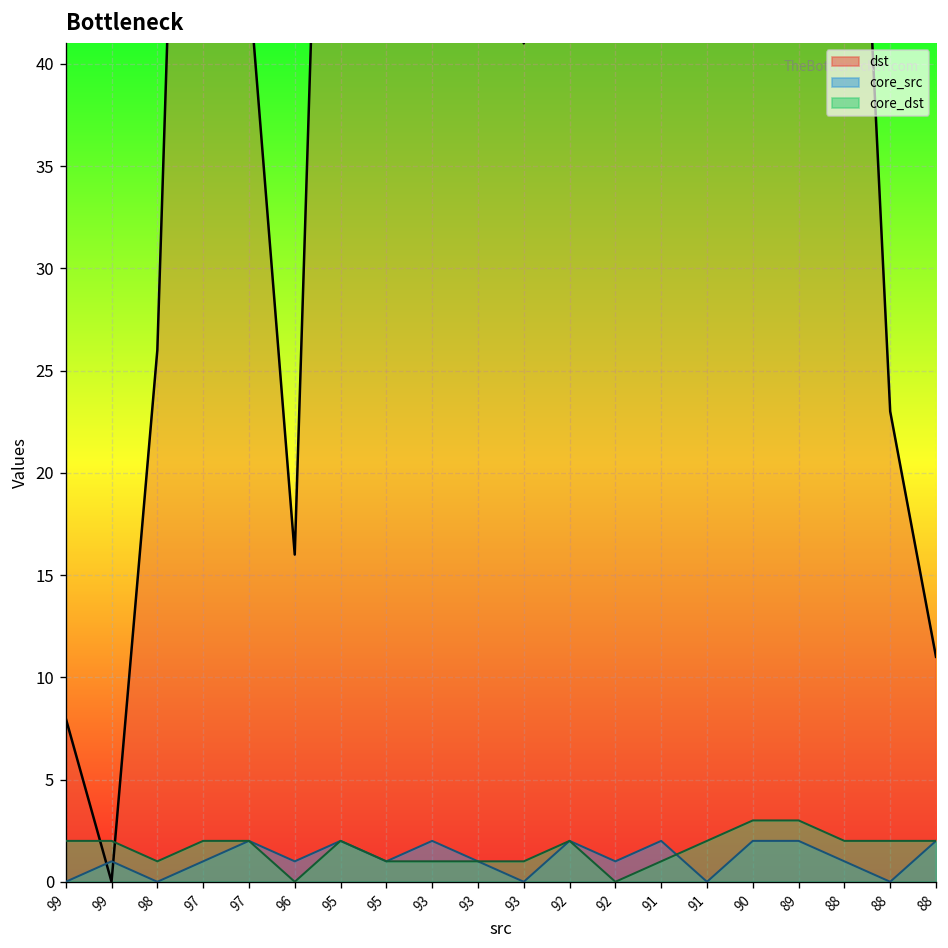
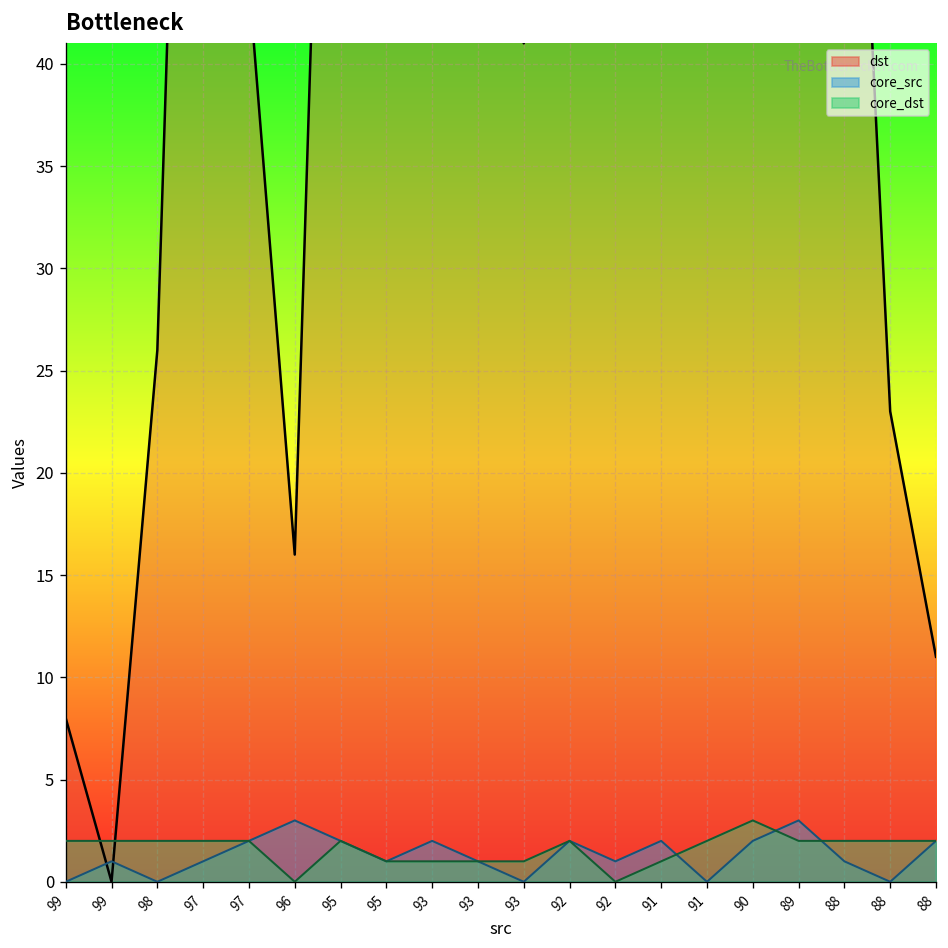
  {
    "dst": {
      "98": 26,
      "96": 16
    },
    "core_src": {
      "98": 0,
-     "96": 1,
+     "96": 3,
      "90": 2,
-     "89": 2
+     "89": 3
    },
    "core_dst": {
-     "98": 1,
+     "98": 2,
      "96": 0,
      "90": 3,
-     "89": 3
+     "89": 2
    }
  }
